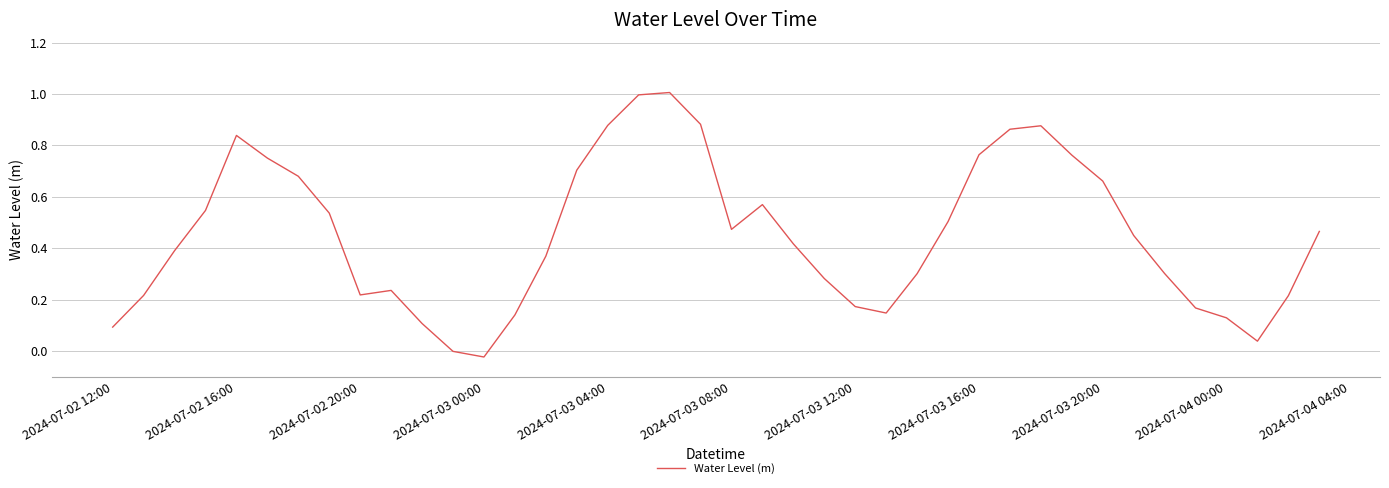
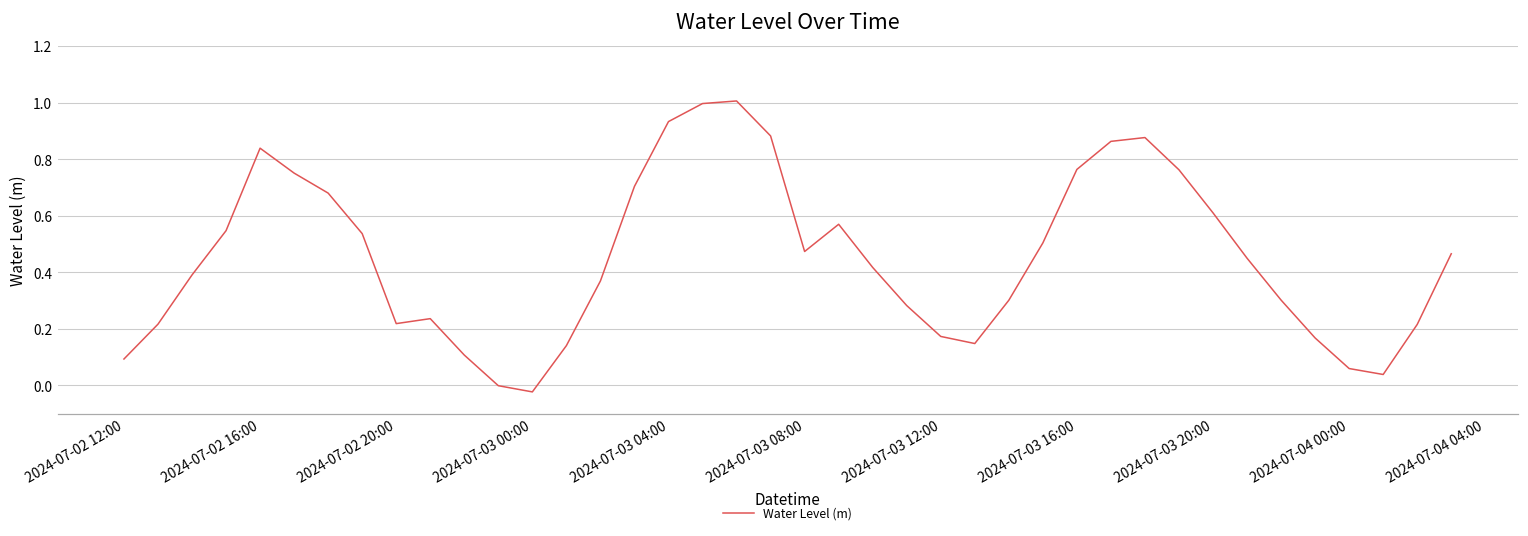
  {
    "2024-07-02 12:00": 0.09,
    "2024-07-02 16:00": 0.84,
    "2024-07-02 20:00": 0.22,
    "2024-07-03 00:00": -0.02,
-   "2024-07-03 04:00": 0.88,
+   "2024-07-03 04:00": 0.93,
    "2024-07-03 08:00": 0.47,
    "2024-07-03 12:00": 0.17,
    "2024-07-03 16:00": 0.76,
-   "2024-07-03 20:00": 0.66,
-   "2024-07-04 00:00": 0.13
+   "2024-07-03 20:00": 0.61,
+   "2024-07-04 00:00": 0.06
  }
